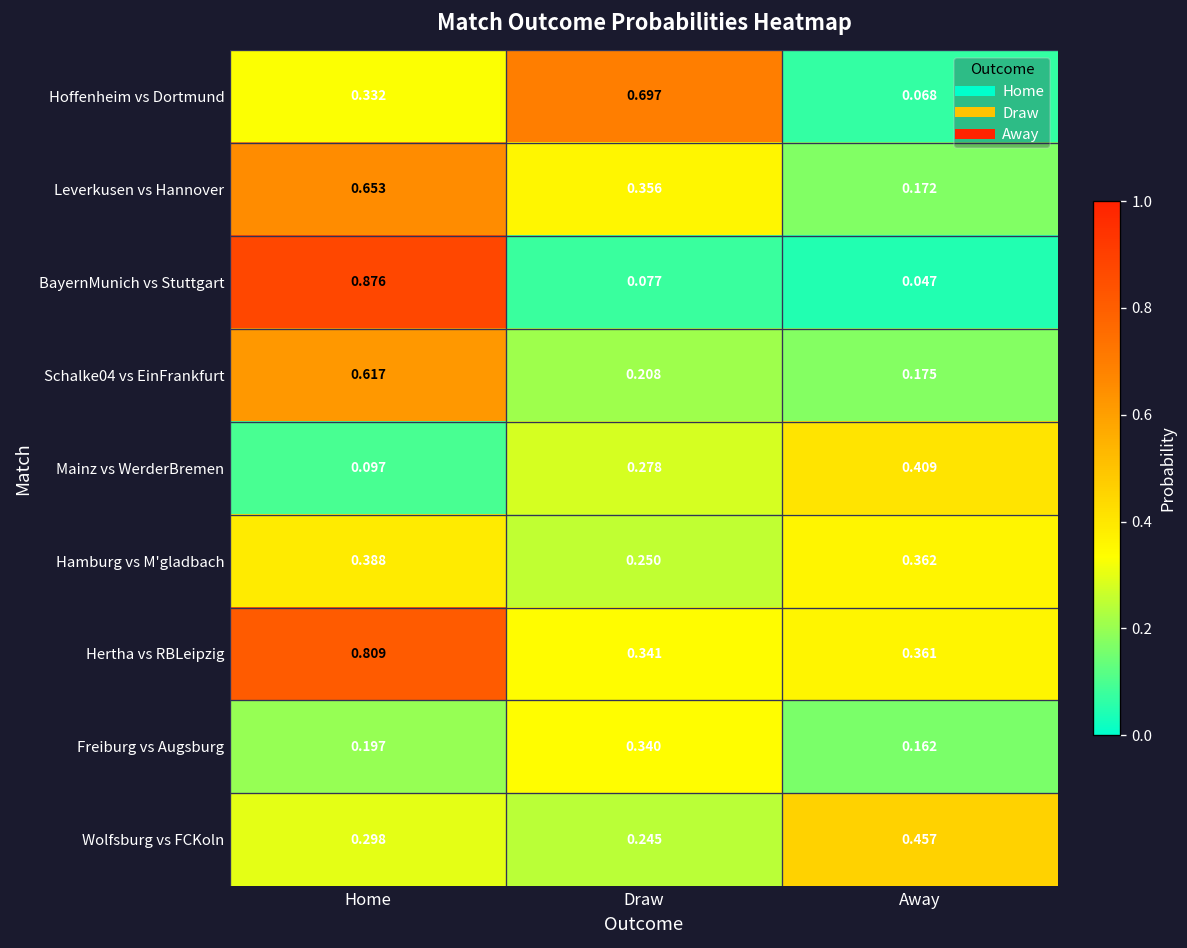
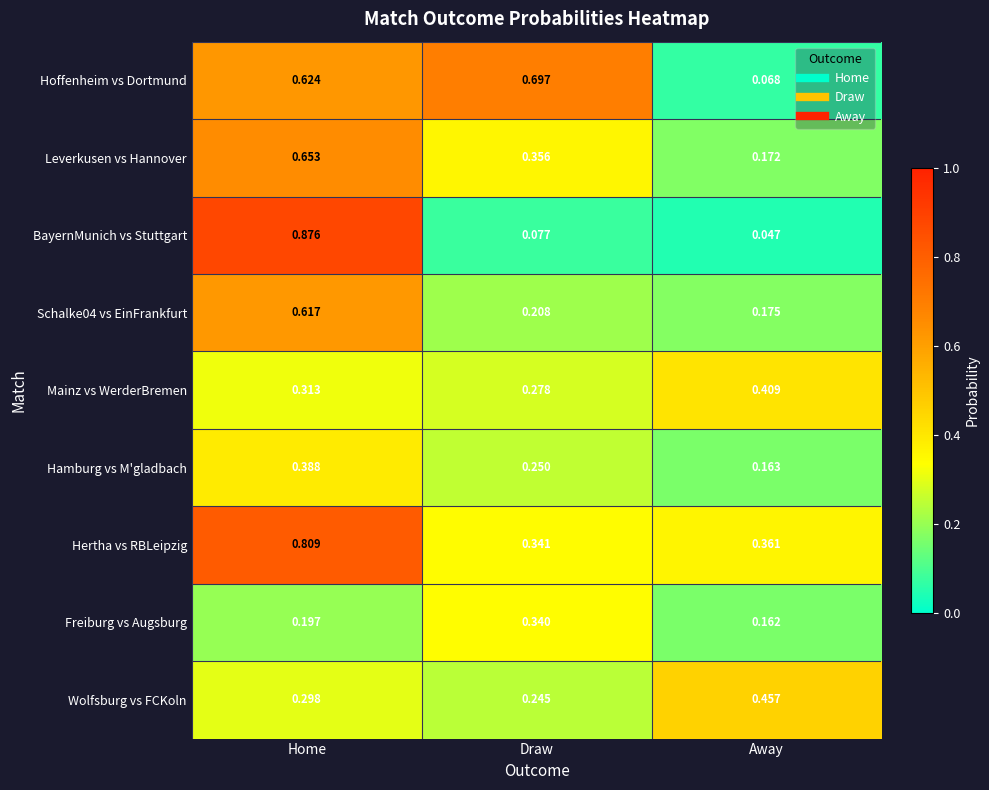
  {
    "Hoffenheim vs Dortmund": {
-     "Home": 0.332,
+     "Home": 0.624,
      "Draw": 0.697,
      "Away": 0.068
    },
    "Leverkusen vs Hannover": {
      "Home": 0.653,
      "Draw": 0.356,
      "Away": 0.172
    },
    "BayernMunich vs Stuttgart": {
      "Home": 0.876,
      "Draw": 0.077,
      "Away": 0.047
    },
    "Schalke04 vs EinFrankfurt": {
      "Home": 0.617,
      "Draw": 0.208,
      "Away": 0.175
    },
    "Mainz vs WerderBremen": {
-     "Home": 0.097,
+     "Home": 0.313,
      "Draw": 0.278,
      "Away": 0.409
    },
    "Hamburg vs M'gladbach": {
      "Home": 0.388,
      "Draw": 0.250,
-     "Away": 0.362
+     "Away": 0.163
    },
    "Hertha vs RBLeipzig": {
      "Home": 0.809,
      "Draw": 0.341,
      "Away": 0.361
    },
    "Freiburg vs Augsburg": {
      "Home": 0.197,
      "Draw": 0.340,
      "Away": 0.162
    },
    "Wolfsburg vs FCKoln": {
      "Home": 0.298,
      "Draw": 0.245,
      "Away": 0.457
    }
  }
